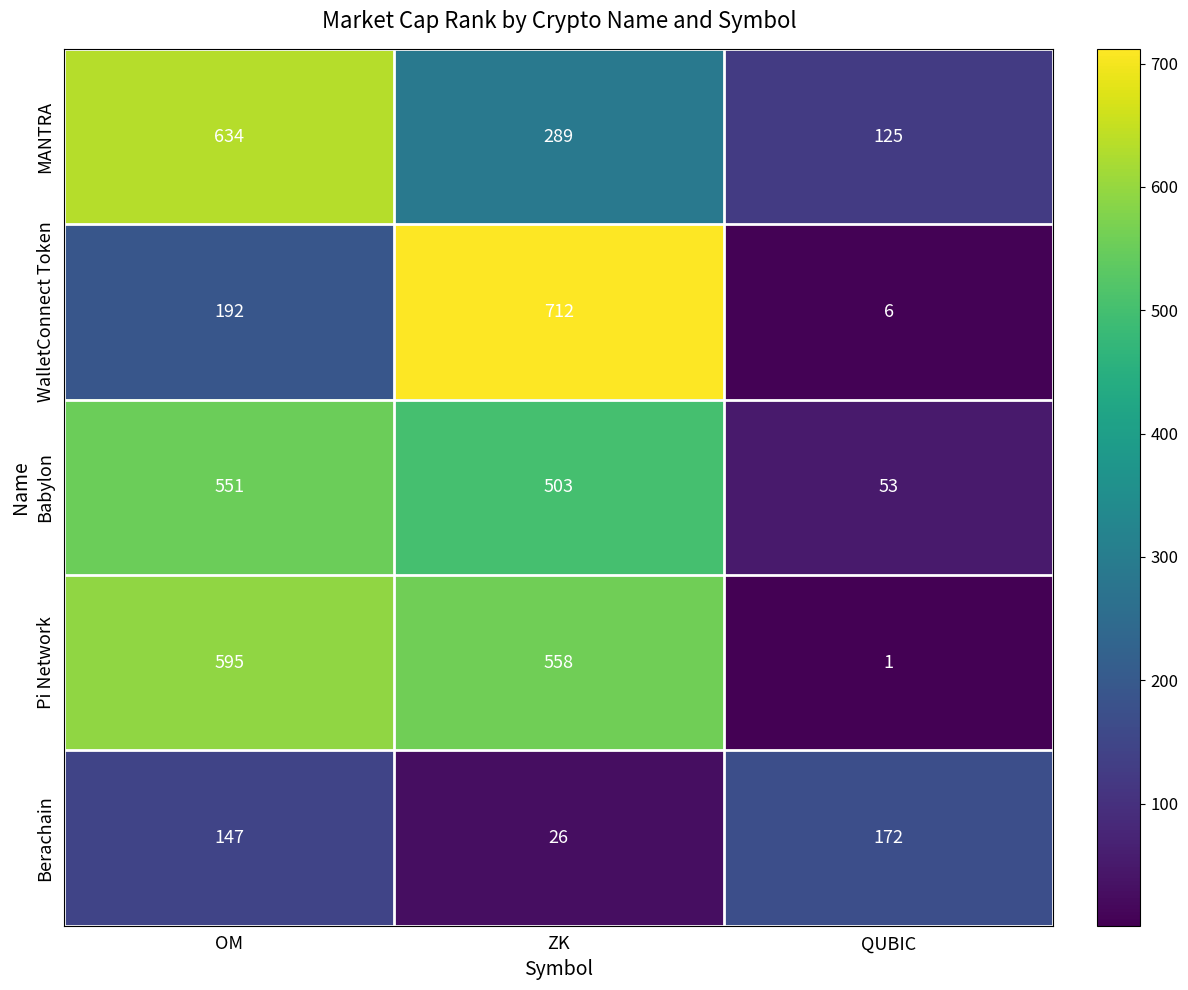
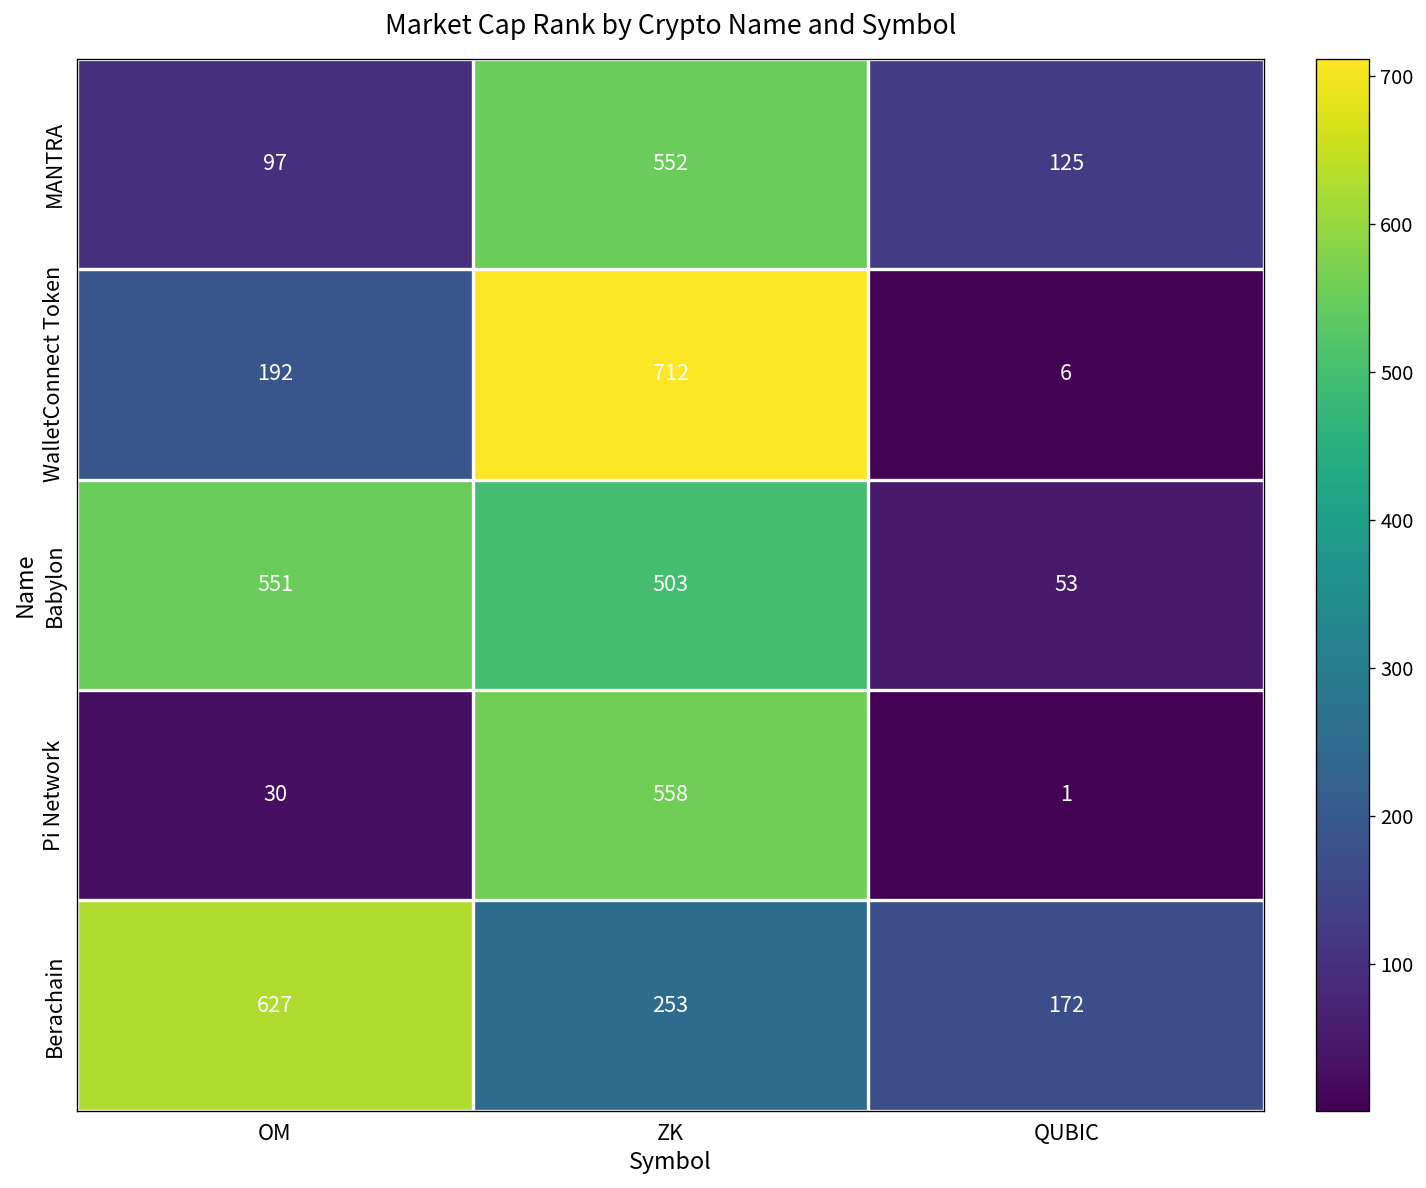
  {
    "MANTRA": {
-     "OM": 634,
-     "ZK": 289,
+     "OM": 97,
+     "ZK": 552,
      "QUBIC": 125
    },
    "WalletConnect Token": {
      "OM": 192,
      "ZK": 712,
      "QUBIC": 6
    },
    "Babylon": {
      "OM": 551,
      "ZK": 503,
      "QUBIC": 53
    },
    "Pi Network": {
-     "OM": 595,
+     "OM": 30,
      "ZK": 558,
      "QUBIC": 1
    },
    "Berachain": {
-     "OM": 147,
-     "ZK": 26,
+     "OM": 627,
+     "ZK": 253,
      "QUBIC": 172
    }
  }
